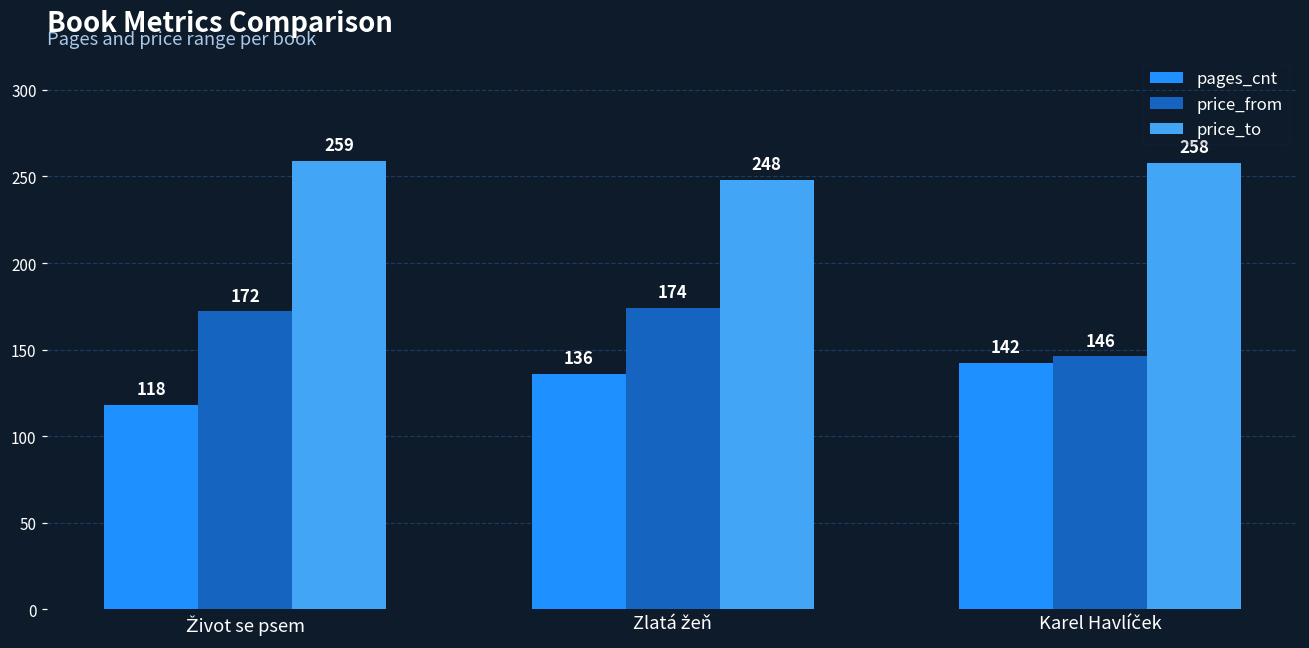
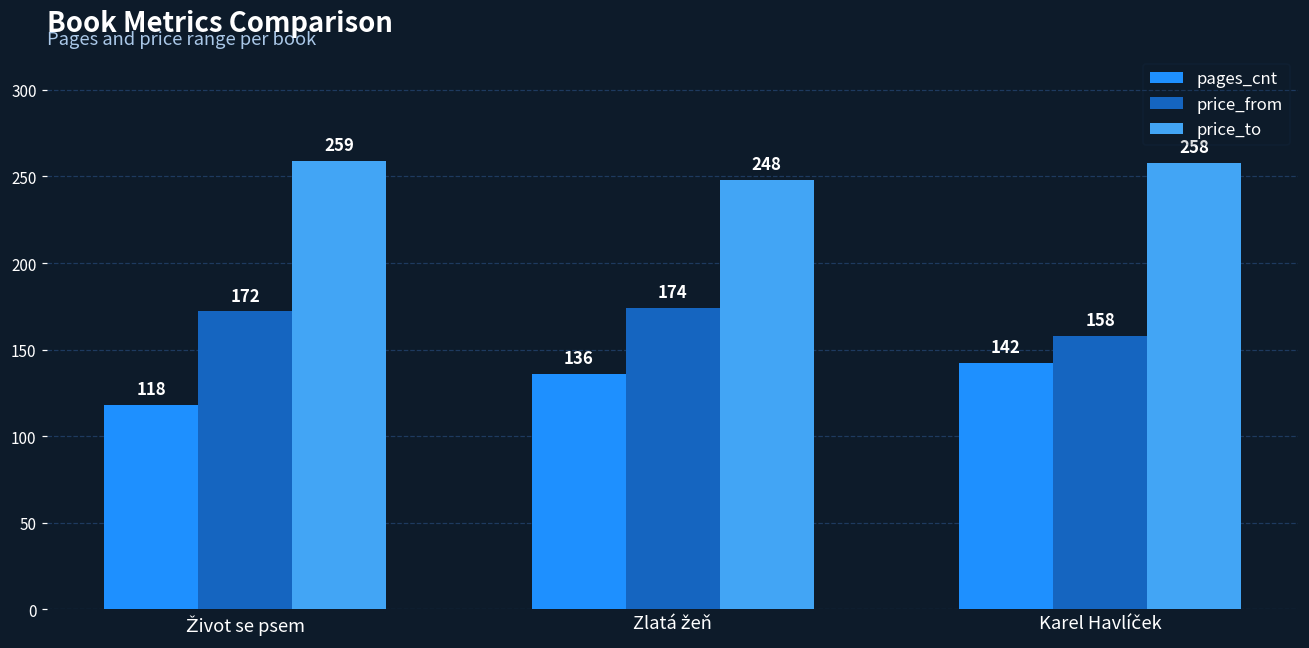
  {
    "price_from": {
      "Život se psem": 172,
      "Zlatá žeň": 174,
-     "Karel Havlíček": 146
+     "Karel Havlíček": 158
    }
  }
